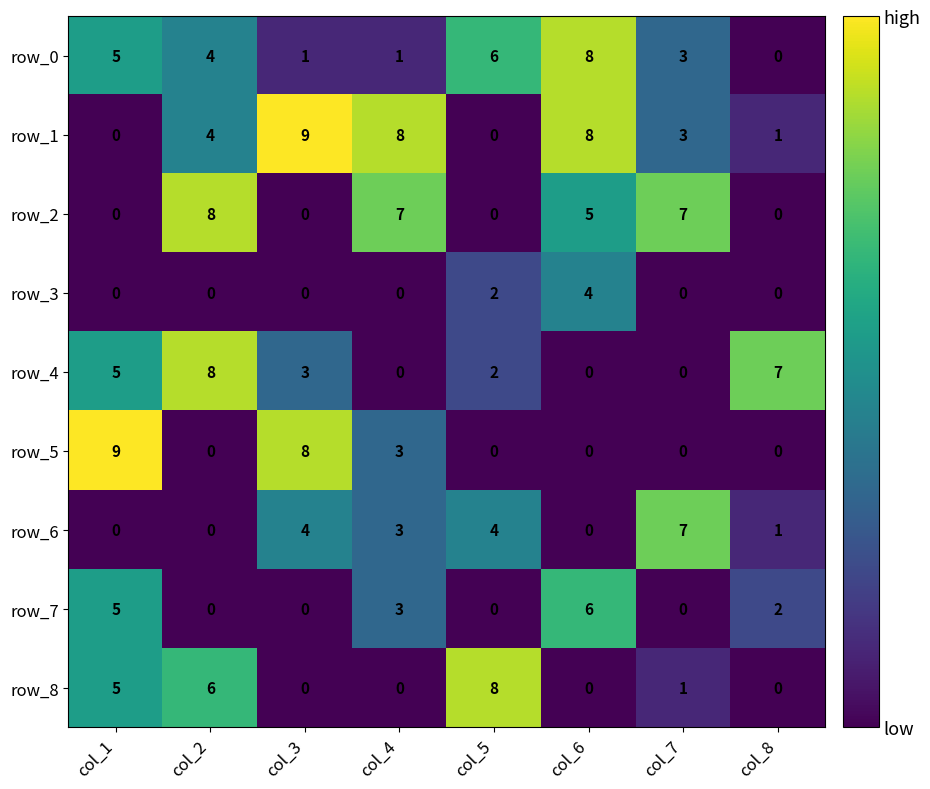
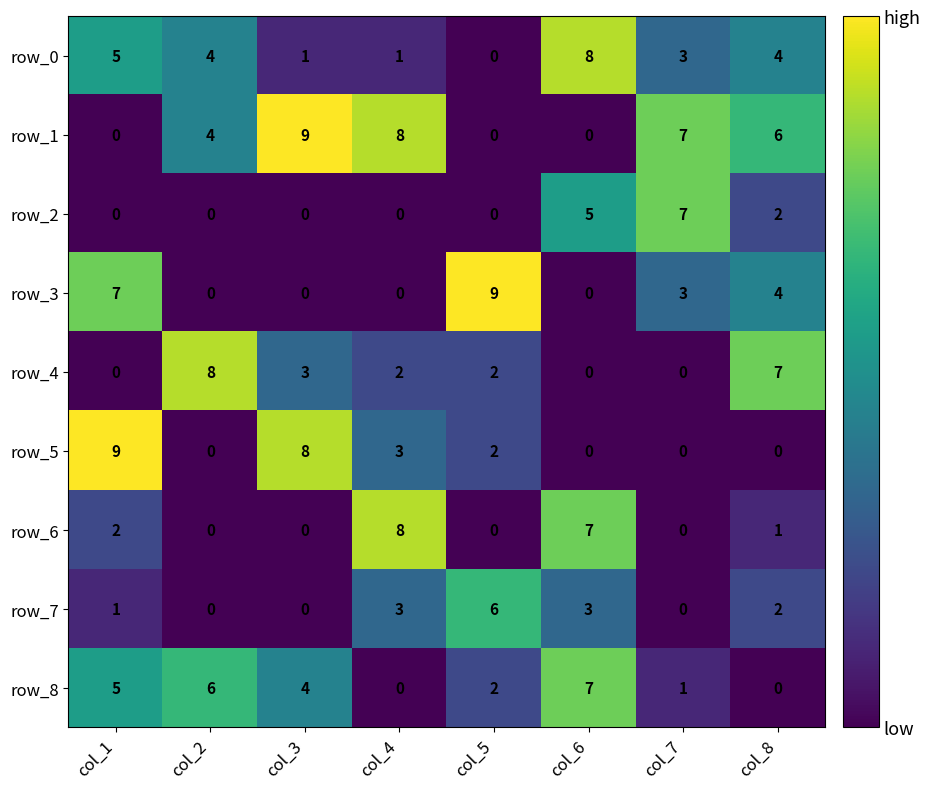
  {
    "row_0": {
      "col_1": 5,
      "col_2": 4,
      "col_3": 1,
      "col_4": 1,
-     "col_5": 6,
+     "col_5": 0,
      "col_6": 8,
      "col_7": 3,
-     "col_8": 0
+     "col_8": 4
    },
    "row_1": {
      "col_1": 0,
      "col_2": 4,
      "col_3": 9,
      "col_4": 8,
      "col_5": 0,
-     "col_6": 8,
-     "col_7": 3,
-     "col_8": 1
+     "col_6": 0,
+     "col_7": 7,
+     "col_8": 6
    },
    "row_2": {
      "col_1": 0,
-     "col_2": 8,
+     "col_2": 0,
      "col_3": 0,
-     "col_4": 7,
+     "col_4": 0,
      "col_5": 0,
      "col_6": 5,
      "col_7": 7,
-     "col_8": 0
+     "col_8": 2
    },
    "row_3": {
-     "col_1": 0,
+     "col_1": 7,
      "col_2": 0,
      "col_3": 0,
      "col_4": 0,
-     "col_5": 2,
-     "col_6": 4,
-     "col_7": 0,
-     "col_8": 0
+     "col_5": 9,
+     "col_6": 0,
+     "col_7": 3,
+     "col_8": 4
    },
    "row_4": {
-     "col_1": 5,
+     "col_1": 0,
      "col_2": 8,
      "col_3": 3,
-     "col_4": 0,
+     "col_4": 2,
      "col_5": 2,
      "col_6": 0,
      "col_7": 0,
      "col_8": 7
    },
    "row_5": {
      "col_1": 9,
      "col_2": 0,
      "col_3": 8,
      "col_4": 3,
-     "col_5": 0,
+     "col_5": 2,
      "col_6": 0,
      "col_7": 0,
      "col_8": 0
    },
    "row_6": {
-     "col_1": 0,
+     "col_1": 2,
      "col_2": 0,
-     "col_3": 4,
-     "col_4": 3,
-     "col_5": 4,
-     "col_6": 0,
-     "col_7": 7,
+     "col_3": 0,
+     "col_4": 8,
+     "col_5": 0,
+     "col_6": 7,
+     "col_7": 0,
      "col_8": 1
    },
    "row_7": {
-     "col_1": 5,
+     "col_1": 1,
      "col_2": 0,
      "col_3": 0,
      "col_4": 3,
-     "col_5": 0,
-     "col_6": 6,
+     "col_5": 6,
+     "col_6": 3,
      "col_7": 0,
      "col_8": 2
    },
    "row_8": {
      "col_1": 5,
      "col_2": 6,
-     "col_3": 0,
+     "col_3": 4,
      "col_4": 0,
-     "col_5": 8,
-     "col_6": 0,
+     "col_5": 2,
+     "col_6": 7,
      "col_7": 1,
      "col_8": 0
    }
  }
